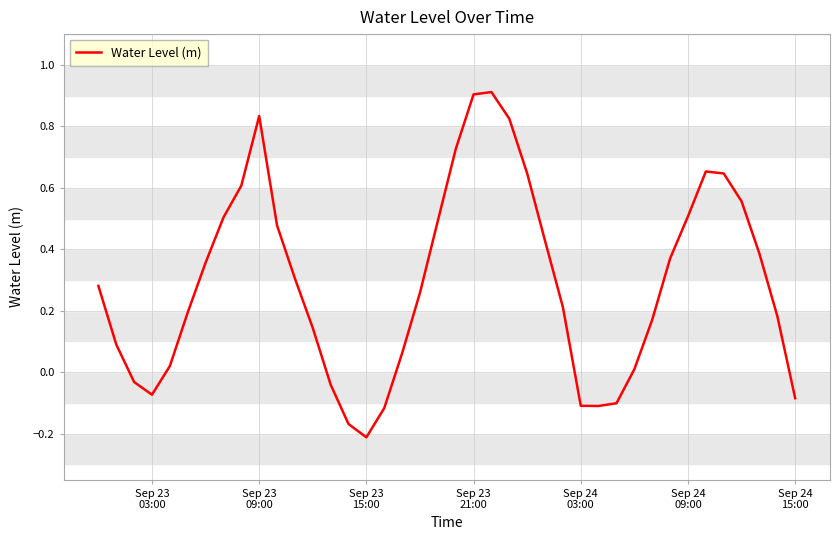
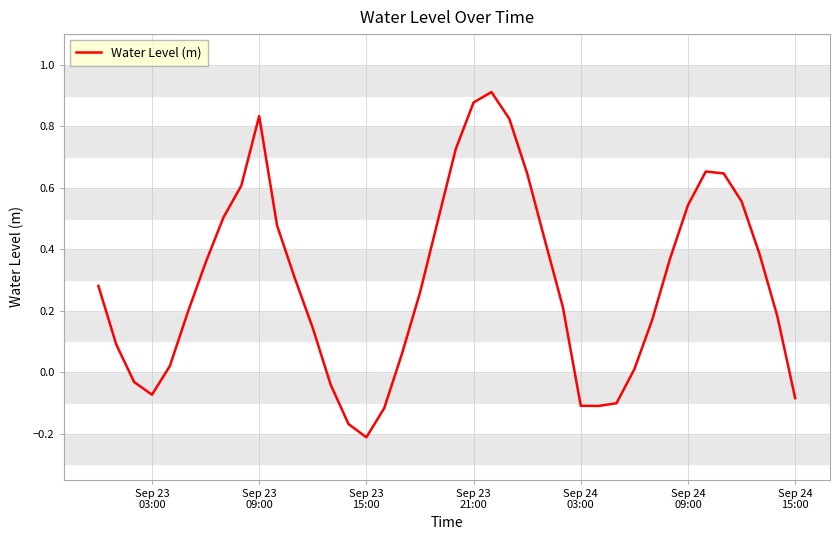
  {
    "Sep 23 03:00": -0.07,
    "Sep 23 09:00": 0.83,
    "Sep 23 15:00": -0.21,
-   "Sep 23 21:00": 0.90,
+   "Sep 23 21:00": 0.88,
    "Sep 24 03:00": -0.11,
-   "Sep 24 09:00": 0.51,
+   "Sep 24 09:00": 0.54,
    "Sep 24 15:00": -0.08
  }
